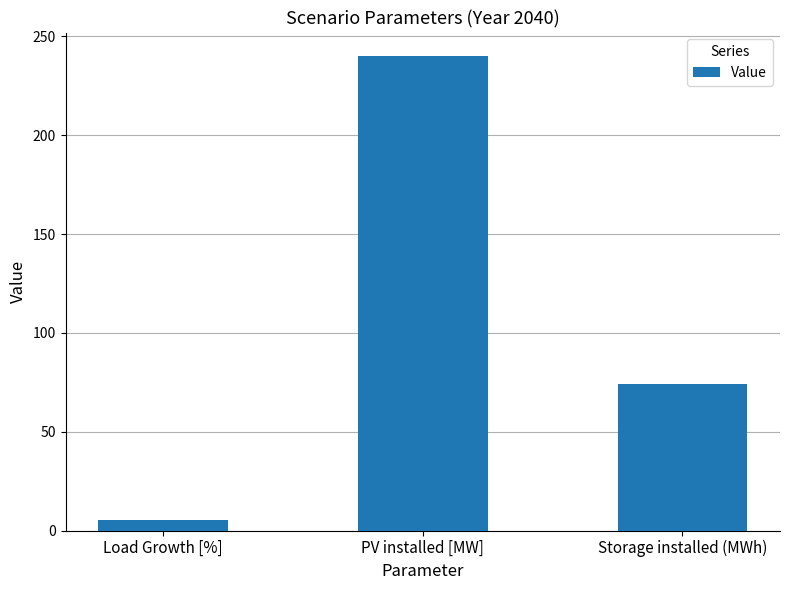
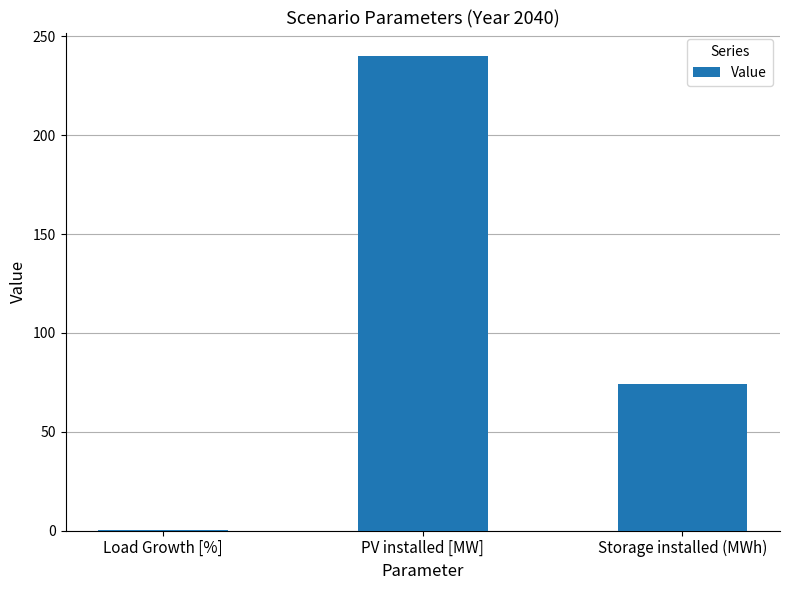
  {
-   "Load Growth [%]": 5,
+   "Load Growth [%]": 0,
    "PV installed [MW]": 240,
    "Storage installed (MWh)": 74
  }
